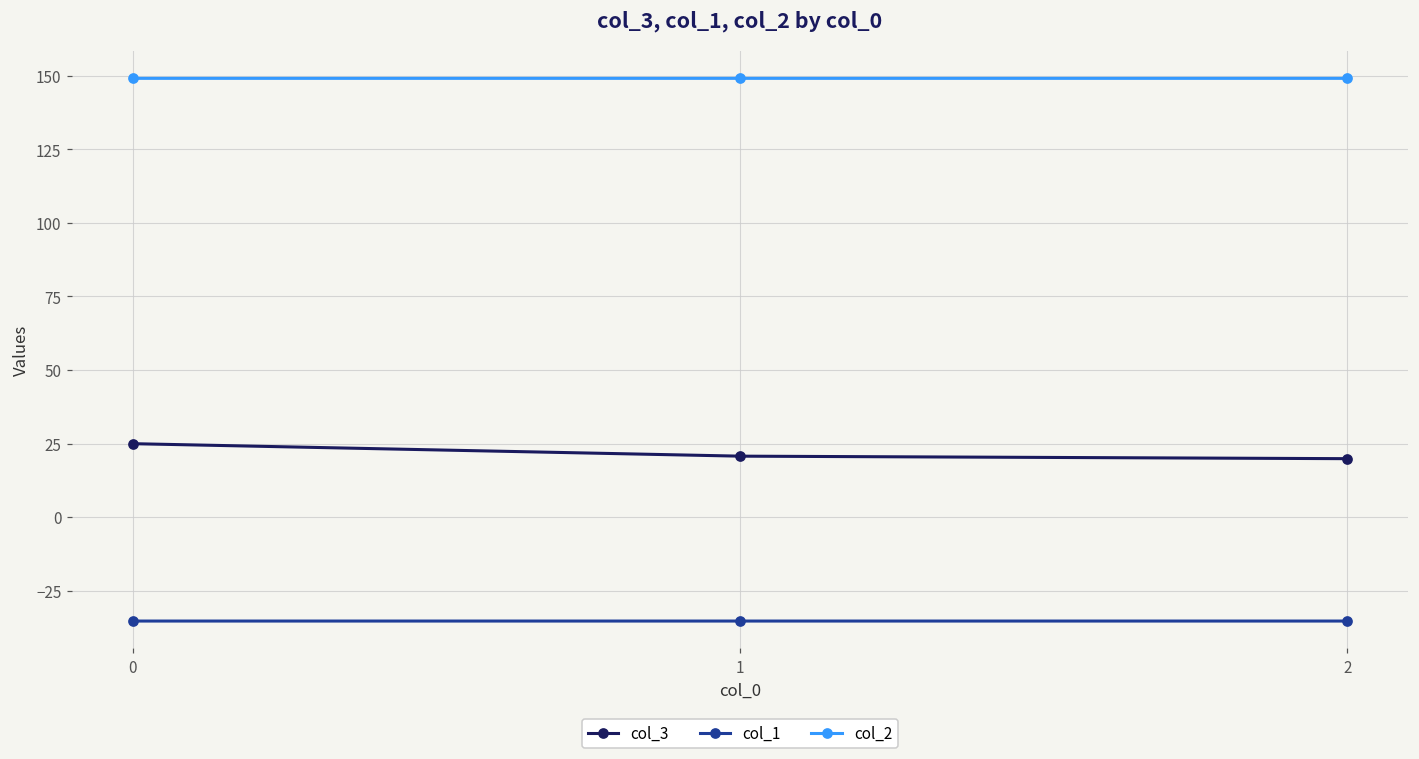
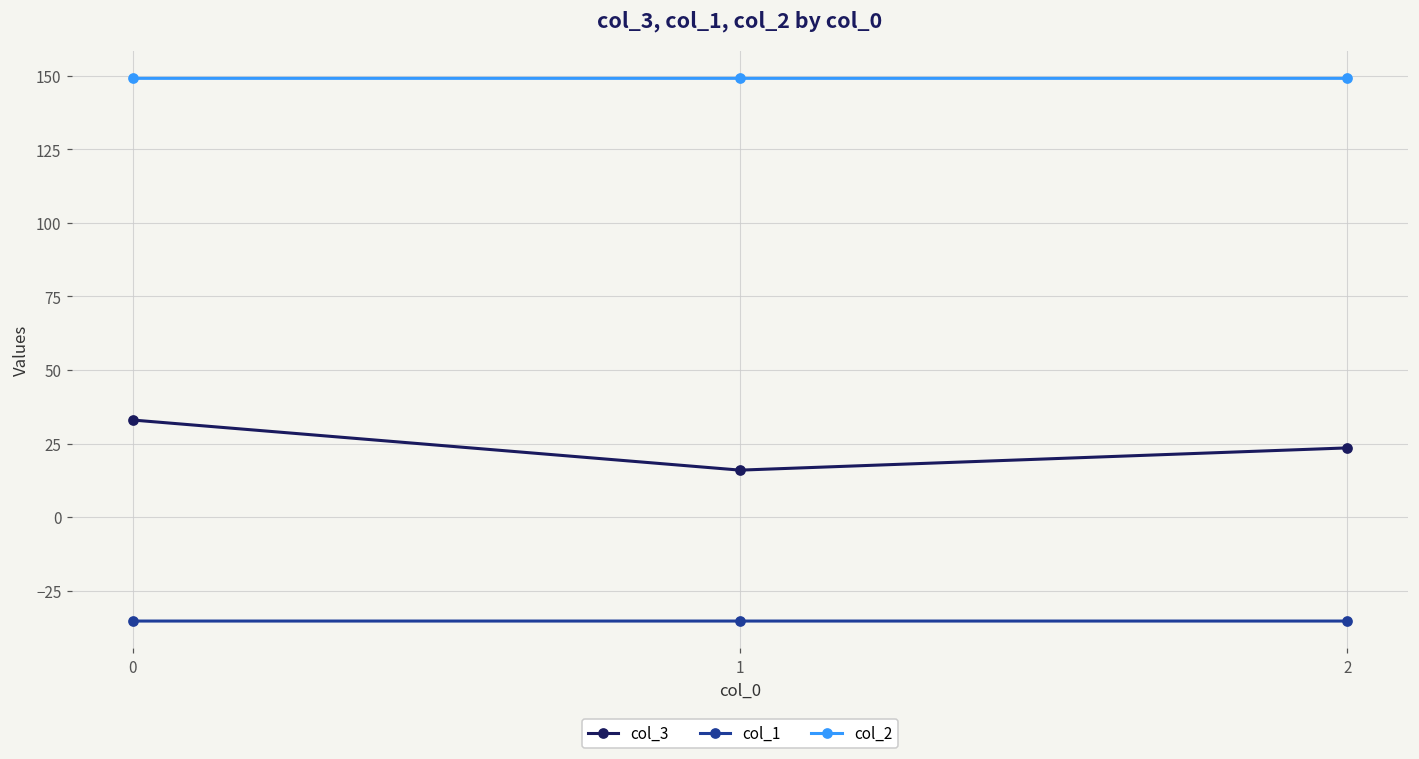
  {
    "col_3": {
-     "0": 25,
-     "1": 21,
-     "2": 20
+     "0": 33,
+     "1": 16,
+     "2": 24
    },
    "col_1": {
      "0": -35,
      "1": -35,
      "2": -35
    },
    "col_2": {
      "0": 149,
      "1": 149,
      "2": 149
    }
  }
